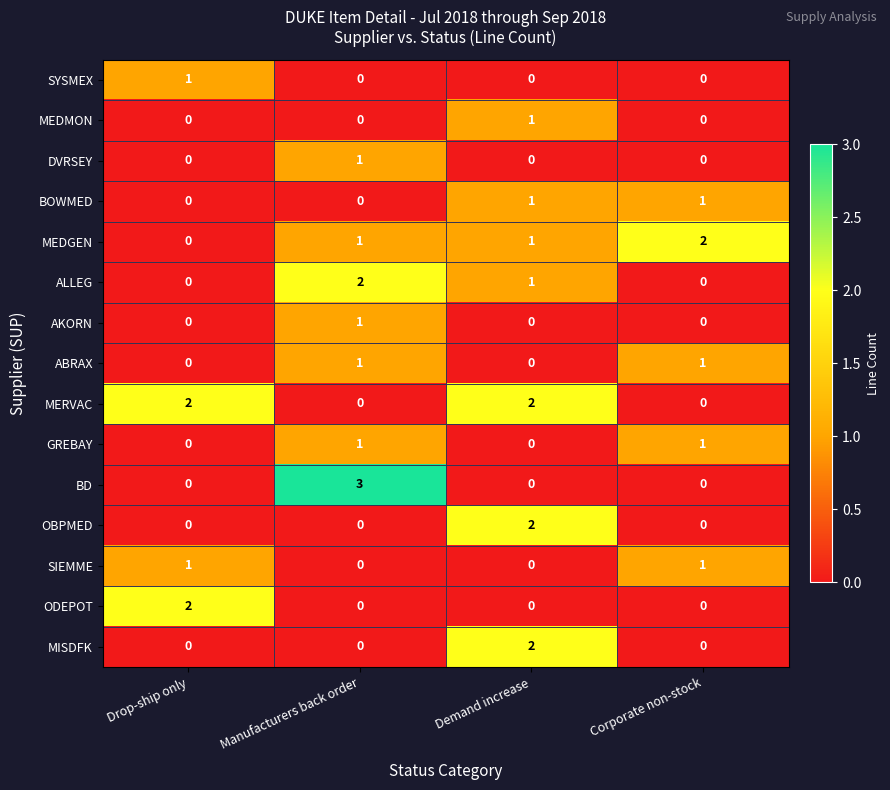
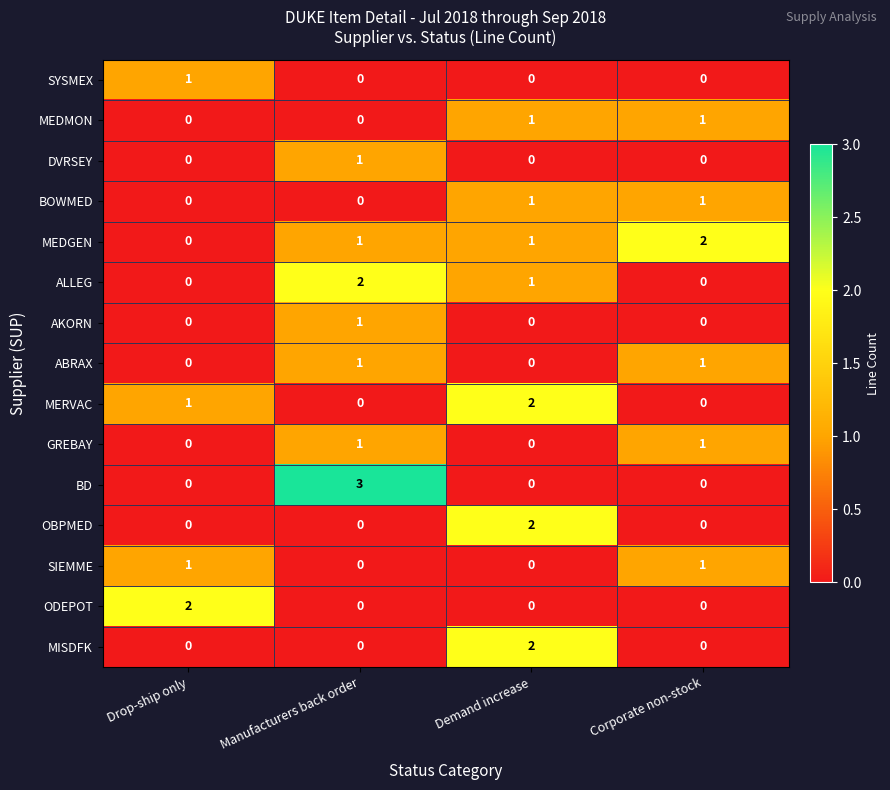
  {
    "SYSMEX": {
      "Drop-ship only": 1,
      "Manufacturers back order": 0,
      "Demand increase": 0,
      "Corporate non-stock": 0
    },
    "MEDMON": {
      "Drop-ship only": 0,
      "Manufacturers back order": 0,
      "Demand increase": 1,
-     "Corporate non-stock": 0
+     "Corporate non-stock": 1
    },
    "DVRSEY": {
      "Drop-ship only": 0,
      "Manufacturers back order": 1,
      "Demand increase": 0,
      "Corporate non-stock": 0
    },
    "BOWMED": {
      "Drop-ship only": 0,
      "Manufacturers back order": 0,
      "Demand increase": 1,
      "Corporate non-stock": 1
    },
    "MEDGEN": {
      "Drop-ship only": 0,
      "Manufacturers back order": 1,
      "Demand increase": 1,
      "Corporate non-stock": 2
    },
    "ALLEG": {
      "Drop-ship only": 0,
      "Manufacturers back order": 2,
      "Demand increase": 1,
      "Corporate non-stock": 0
    },
    "AKORN": {
      "Drop-ship only": 0,
      "Manufacturers back order": 1,
      "Demand increase": 0,
      "Corporate non-stock": 0
    },
    "ABRAX": {
      "Drop-ship only": 0,
      "Manufacturers back order": 1,
      "Demand increase": 0,
      "Corporate non-stock": 1
    },
    "MERVAC": {
-     "Drop-ship only": 2,
+     "Drop-ship only": 1,
      "Manufacturers back order": 0,
      "Demand increase": 2,
      "Corporate non-stock": 0
    },
    "GREBAY": {
      "Drop-ship only": 0,
      "Manufacturers back order": 1,
      "Demand increase": 0,
      "Corporate non-stock": 1
    },
    "BD": {
      "Drop-ship only": 0,
      "Manufacturers back order": 3,
      "Demand increase": 0,
      "Corporate non-stock": 0
    },
    "OBPMED": {
      "Drop-ship only": 0,
      "Manufacturers back order": 0,
      "Demand increase": 2,
      "Corporate non-stock": 0
    },
    "SIEMME": {
      "Drop-ship only": 1,
      "Manufacturers back order": 0,
      "Demand increase": 0,
      "Corporate non-stock": 1
    },
    "ODEPOT": {
      "Drop-ship only": 2,
      "Manufacturers back order": 0,
      "Demand increase": 0,
      "Corporate non-stock": 0
    },
    "MISDFK": {
      "Drop-ship only": 0,
      "Manufacturers back order": 0,
      "Demand increase": 2,
      "Corporate non-stock": 0
    }
  }
